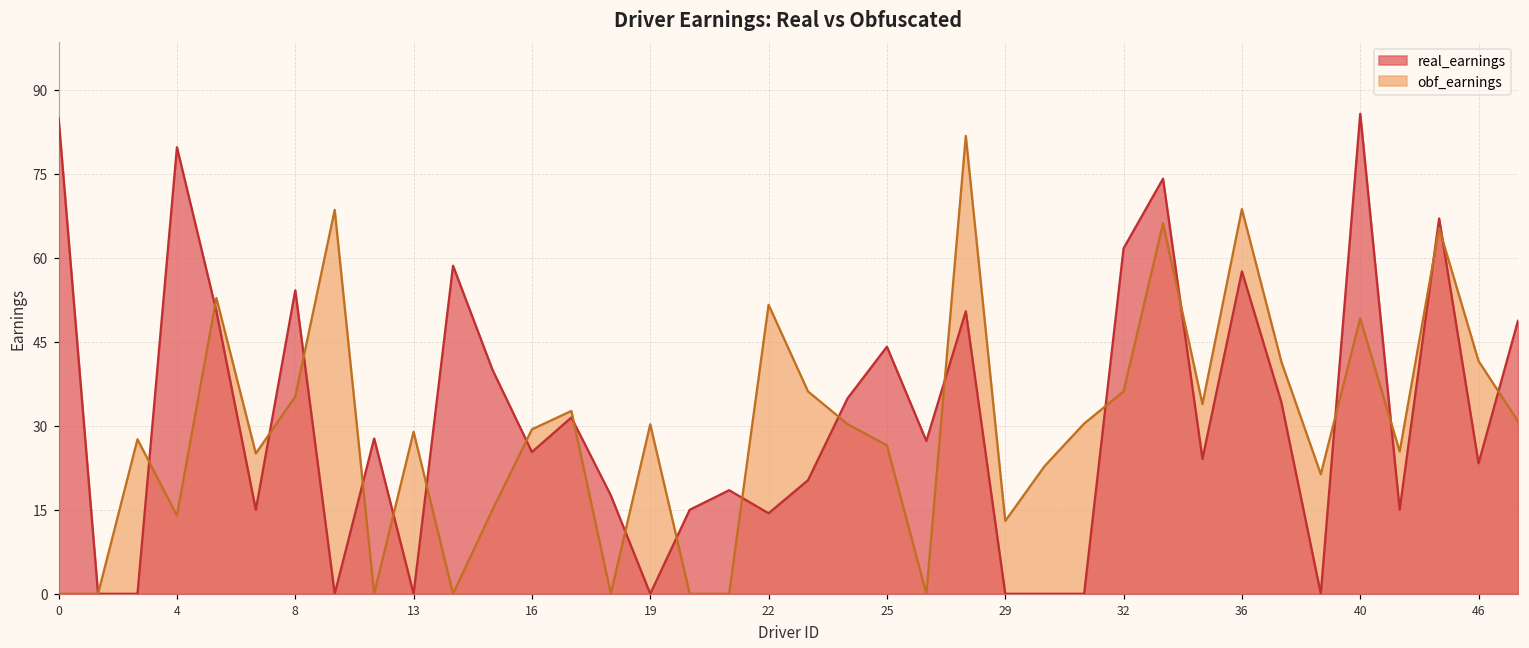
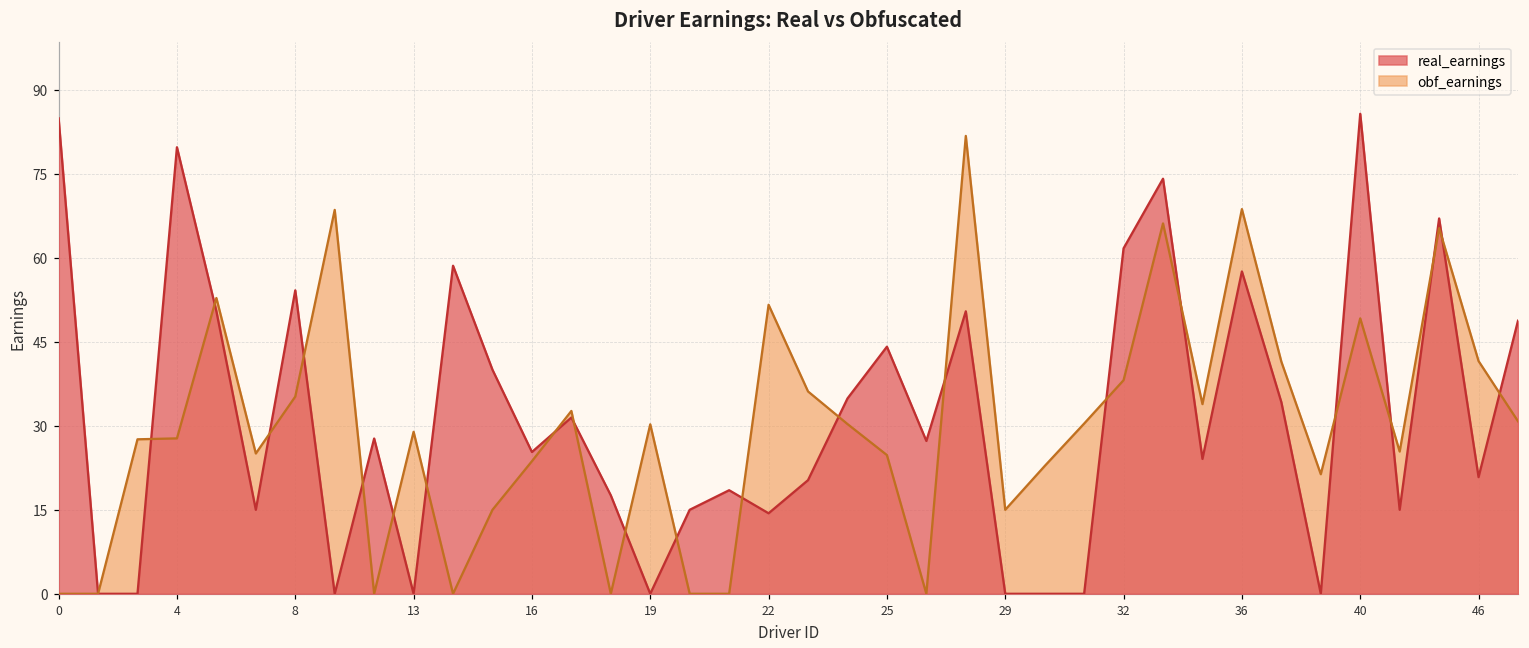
  {
    "real_earnings": {
      "0": 85,
      "4": 80,
      "8": 54,
      "13": 0,
      "16": 25,
      "19": 0,
      "22": 14,
      "25": 44,
      "29": 0,
      "32": 62,
      "36": 58,
      "40": 86,
-     "46": 23
+     "46": 21
    },
    "obf_earnings": {
      "0": 0,
-     "4": 14,
+     "4": 28,
      "8": 35,
      "13": 29,
-     "16": 29,
+     "16": 24,
      "19": 30,
      "22": 52,
-     "25": 27,
-     "29": 13,
-     "32": 36,
+     "25": 25,
+     "29": 15,
+     "32": 38,
      "36": 69,
      "40": 49,
      "46": 42
    }
  }
